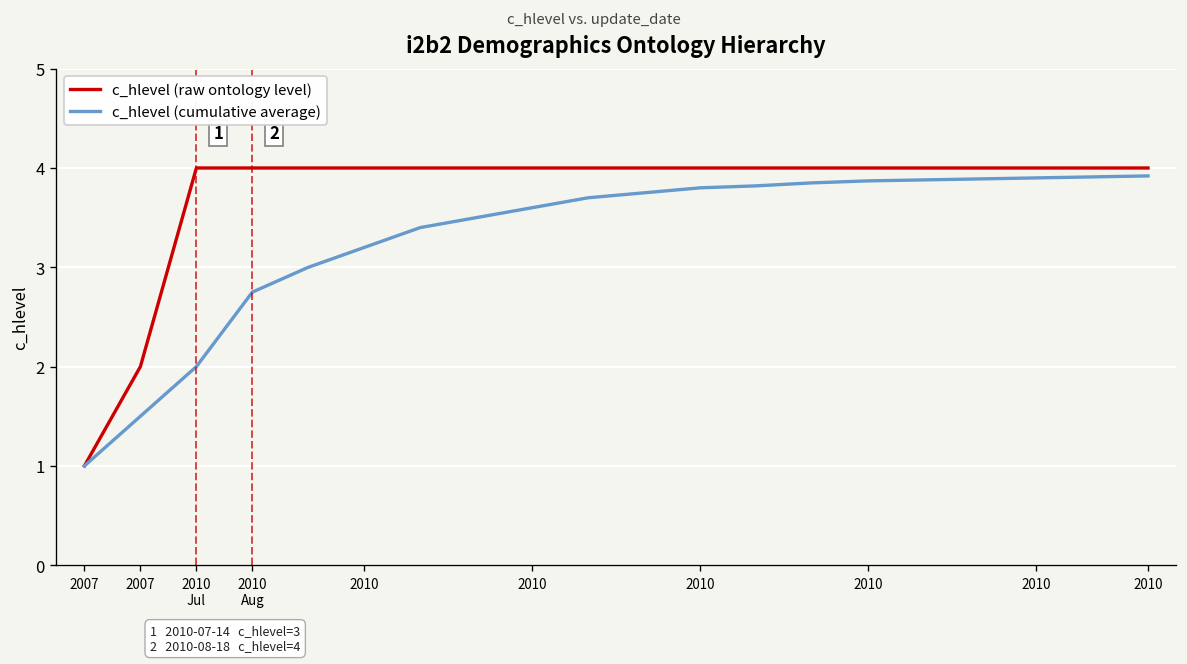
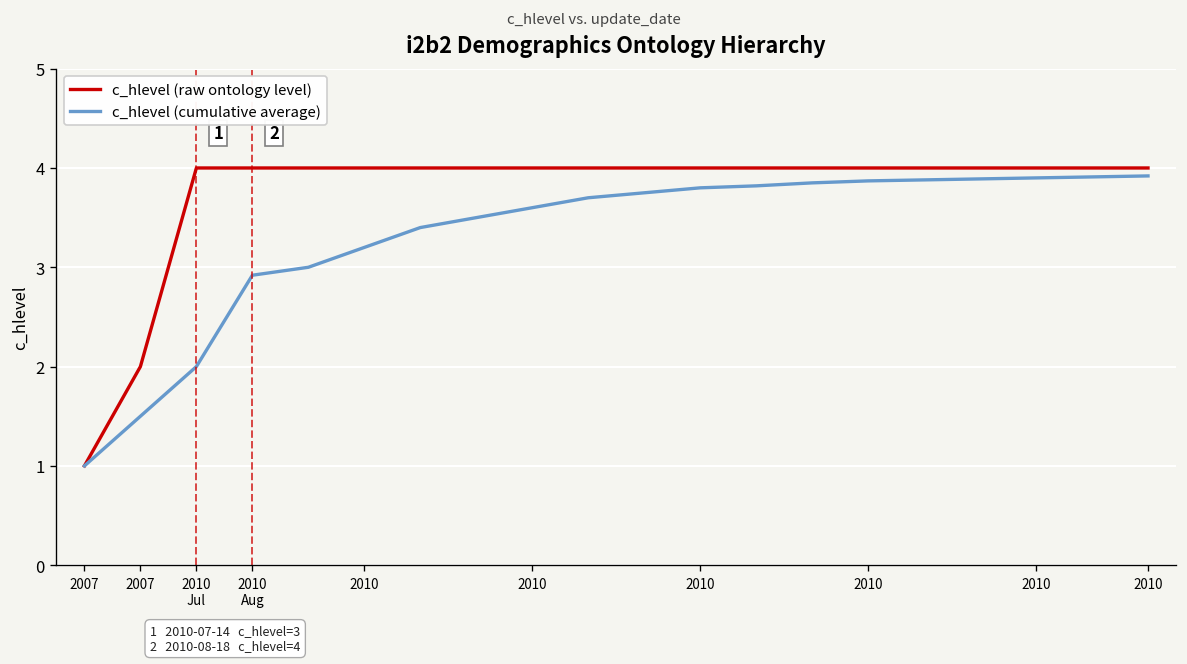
  {
    "c_hlevel (raw ontology level)": {
      "2010 Jul": 4.0,
      "2010 Aug": 4.0
    },
    "c_hlevel (cumulative average)": {
      "2010 Jul": 2.0,
-     "2010 Aug": 2.8
+     "2010 Aug": 2.9
    }
  }
